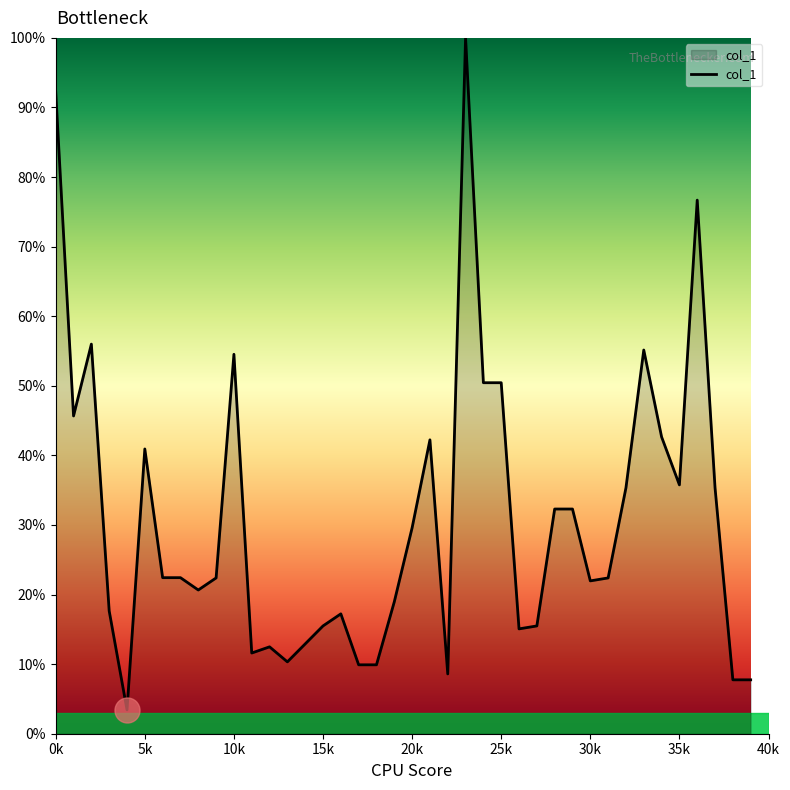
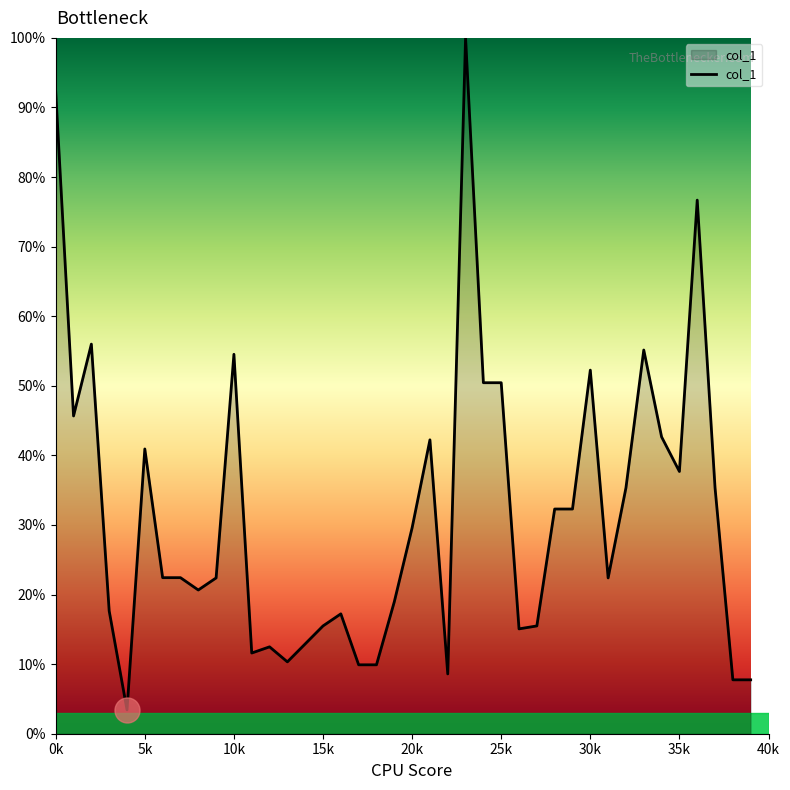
  {
    "col_1": {
      "0k": "92%",
      "5k": "41%",
      "10k": "55%",
      "15k": "15%",
      "20k": "30%",
      "25k": "50%",
-     "30k": "22%",
-     "35k": "36%"
+     "30k": "52%",
+     "35k": "38%"
    }
  }
